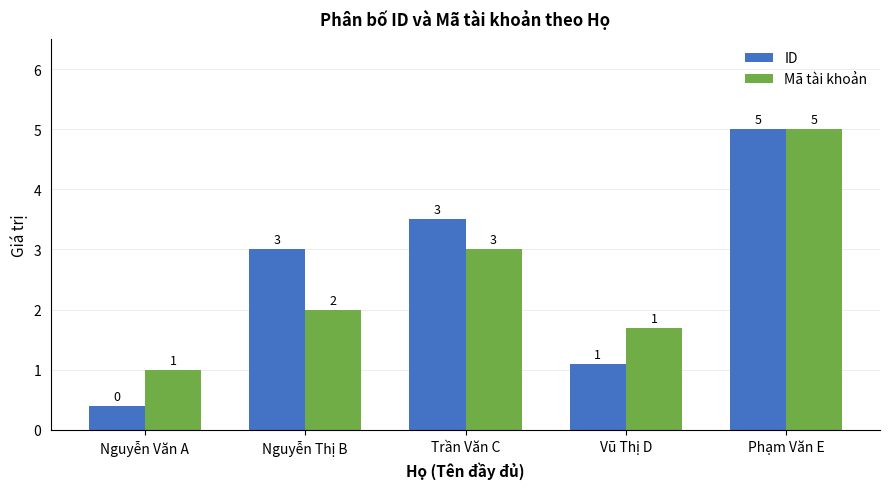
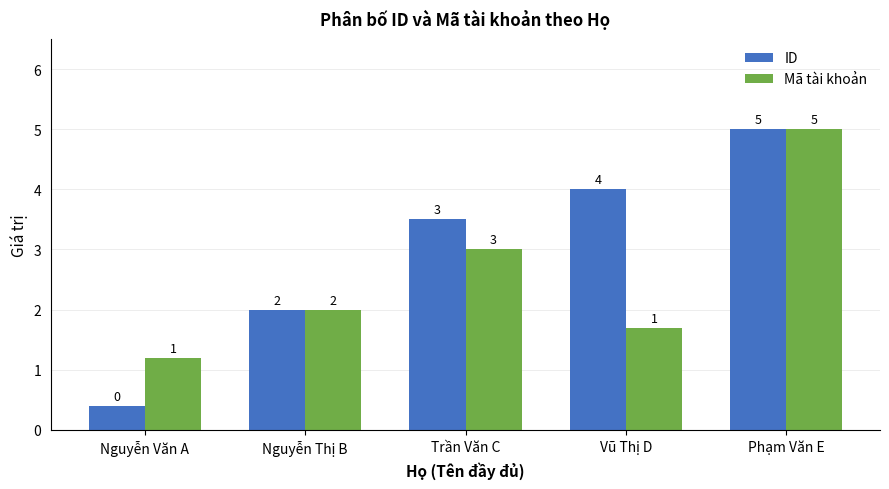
  {
    "ID": {
      "Nguyễn Văn A": 0,
-     "Nguyễn Thị B": 3,
+     "Nguyễn Thị B": 2,
      "Trần Văn C": 3,
-     "Vũ Thị D": 1,
+     "Vũ Thị D": 4,
      "Phạm Văn E": 5
    },
    "Mã tài khoản": {
-     "Nguyễn Văn A": 1.0
+     "Nguyễn Văn A": 1.2
    }
  }
